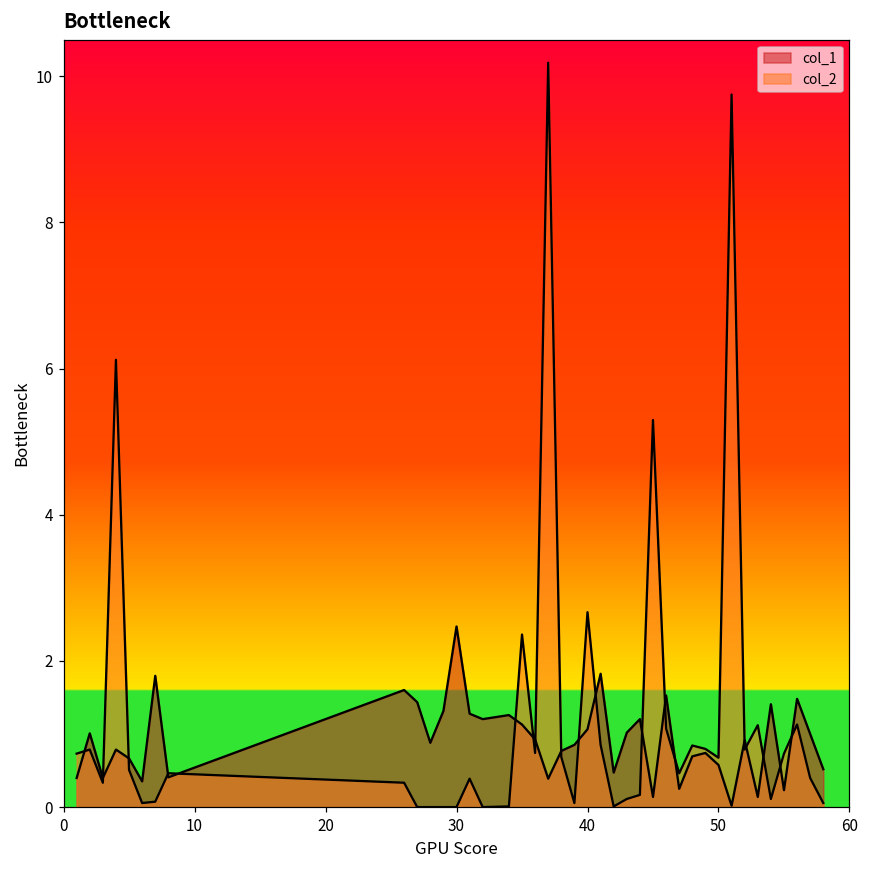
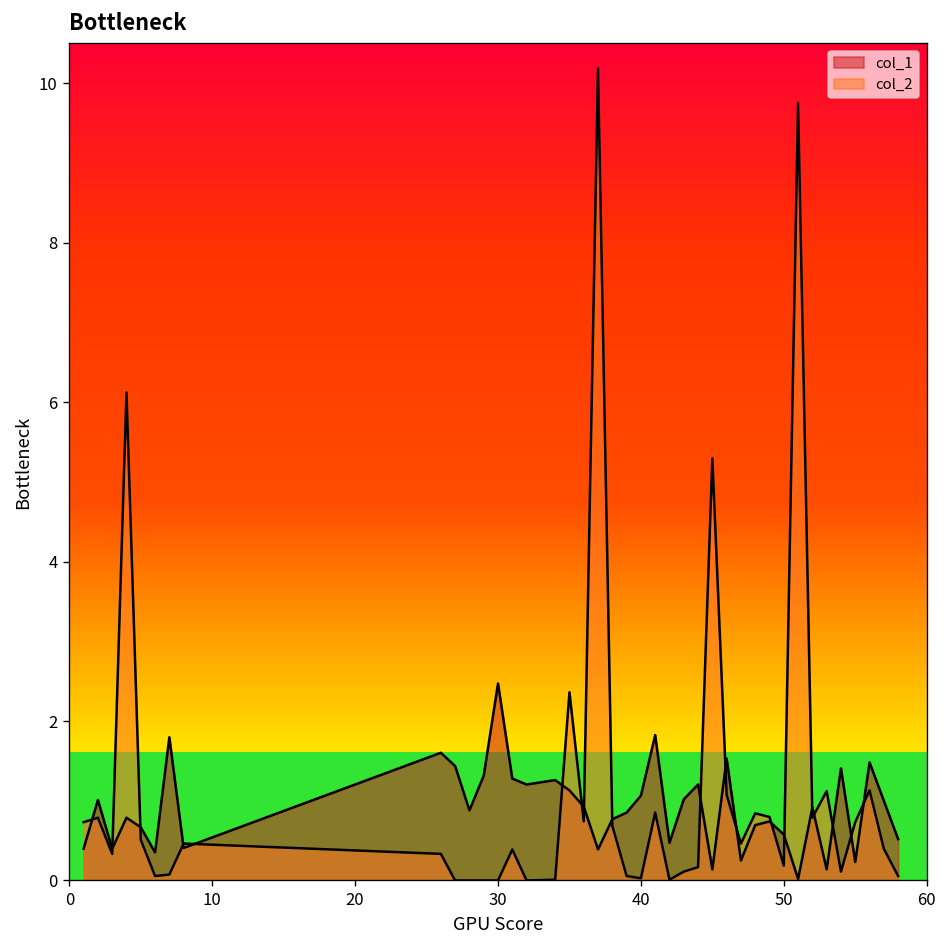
  {
    "col_1": {
      "30": 2.5,
      "40": 1.1,
      "50": 0.6
    },
    "col_2": {
      "30": 0.0,
-     "40": 2.7,
-     "50": 0.7
+     "40": 0.0,
+     "50": 0.2
    }
  }
